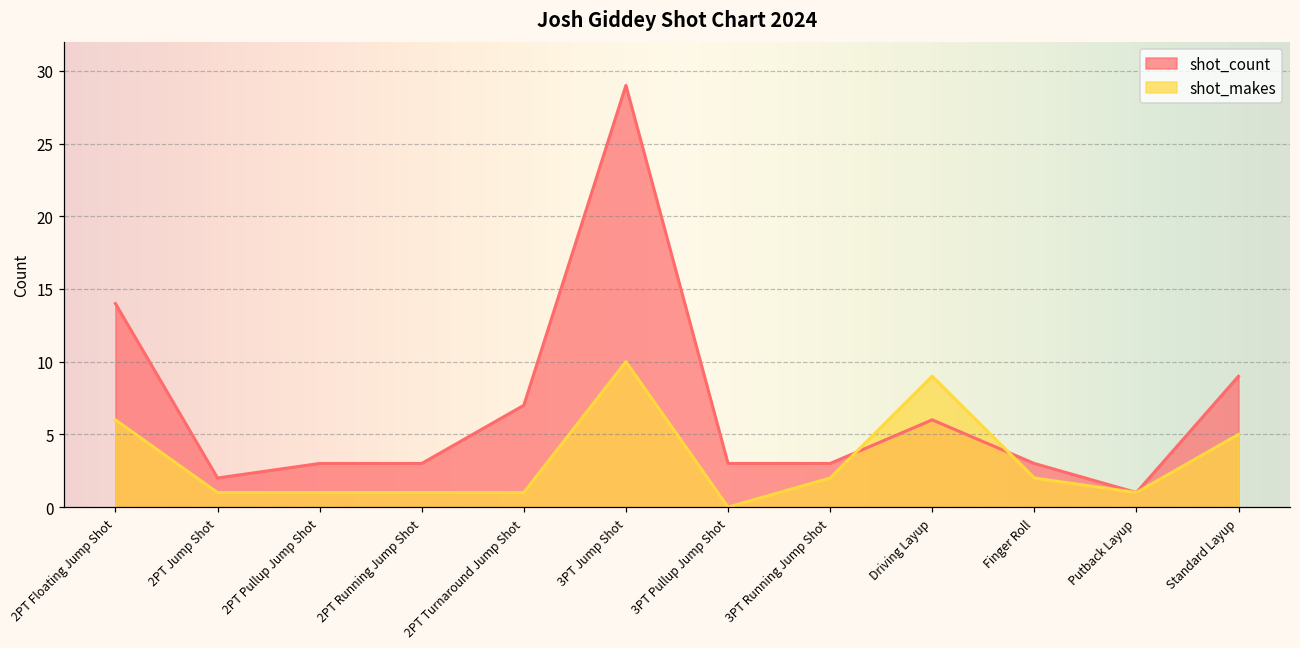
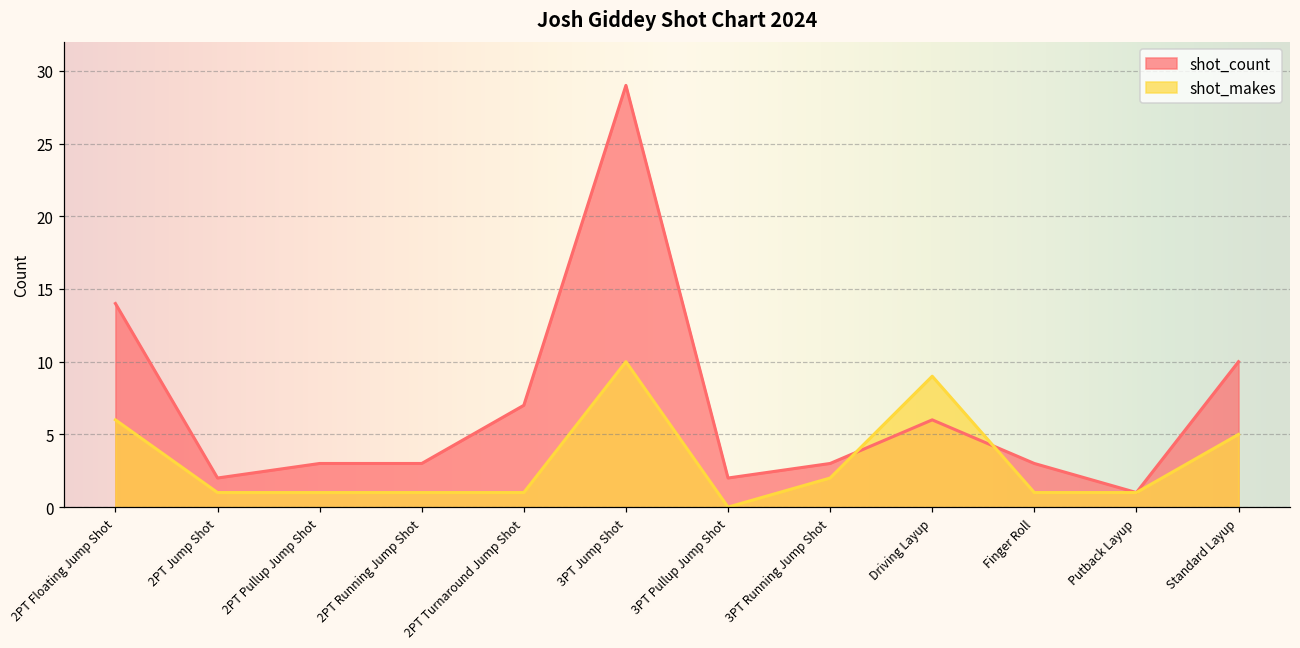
  {
    "shot_count": {
      "2PT Floating Jump Shot": 14,
      "2PT Jump Shot": 2,
      "2PT Pullup Jump Shot": 3,
      "2PT Running Jump Shot": 3,
      "2PT Turnaround Jump Shot": 7,
      "3PT Jump Shot": 29,
-     "3PT Pullup Jump Shot": 3,
+     "3PT Pullup Jump Shot": 2,
      "3PT Running Jump Shot": 3,
      "Driving Layup": 6,
      "Finger Roll": 3,
-     "Standard Layup": 9
+     "Standard Layup": 10
    },
    "shot_makes": {
      "2PT Floating Jump Shot": 6,
      "2PT Jump Shot": 1,
      "2PT Pullup Jump Shot": 1,
      "2PT Running Jump Shot": 1,
      "2PT Turnaround Jump Shot": 1,
      "3PT Jump Shot": 10,
      "3PT Pullup Jump Shot": 0,
      "3PT Running Jump Shot": 2,
      "Driving Layup": 9,
-     "Finger Roll": 2,
+     "Finger Roll": 1,
      "Standard Layup": 5
    }
  }
